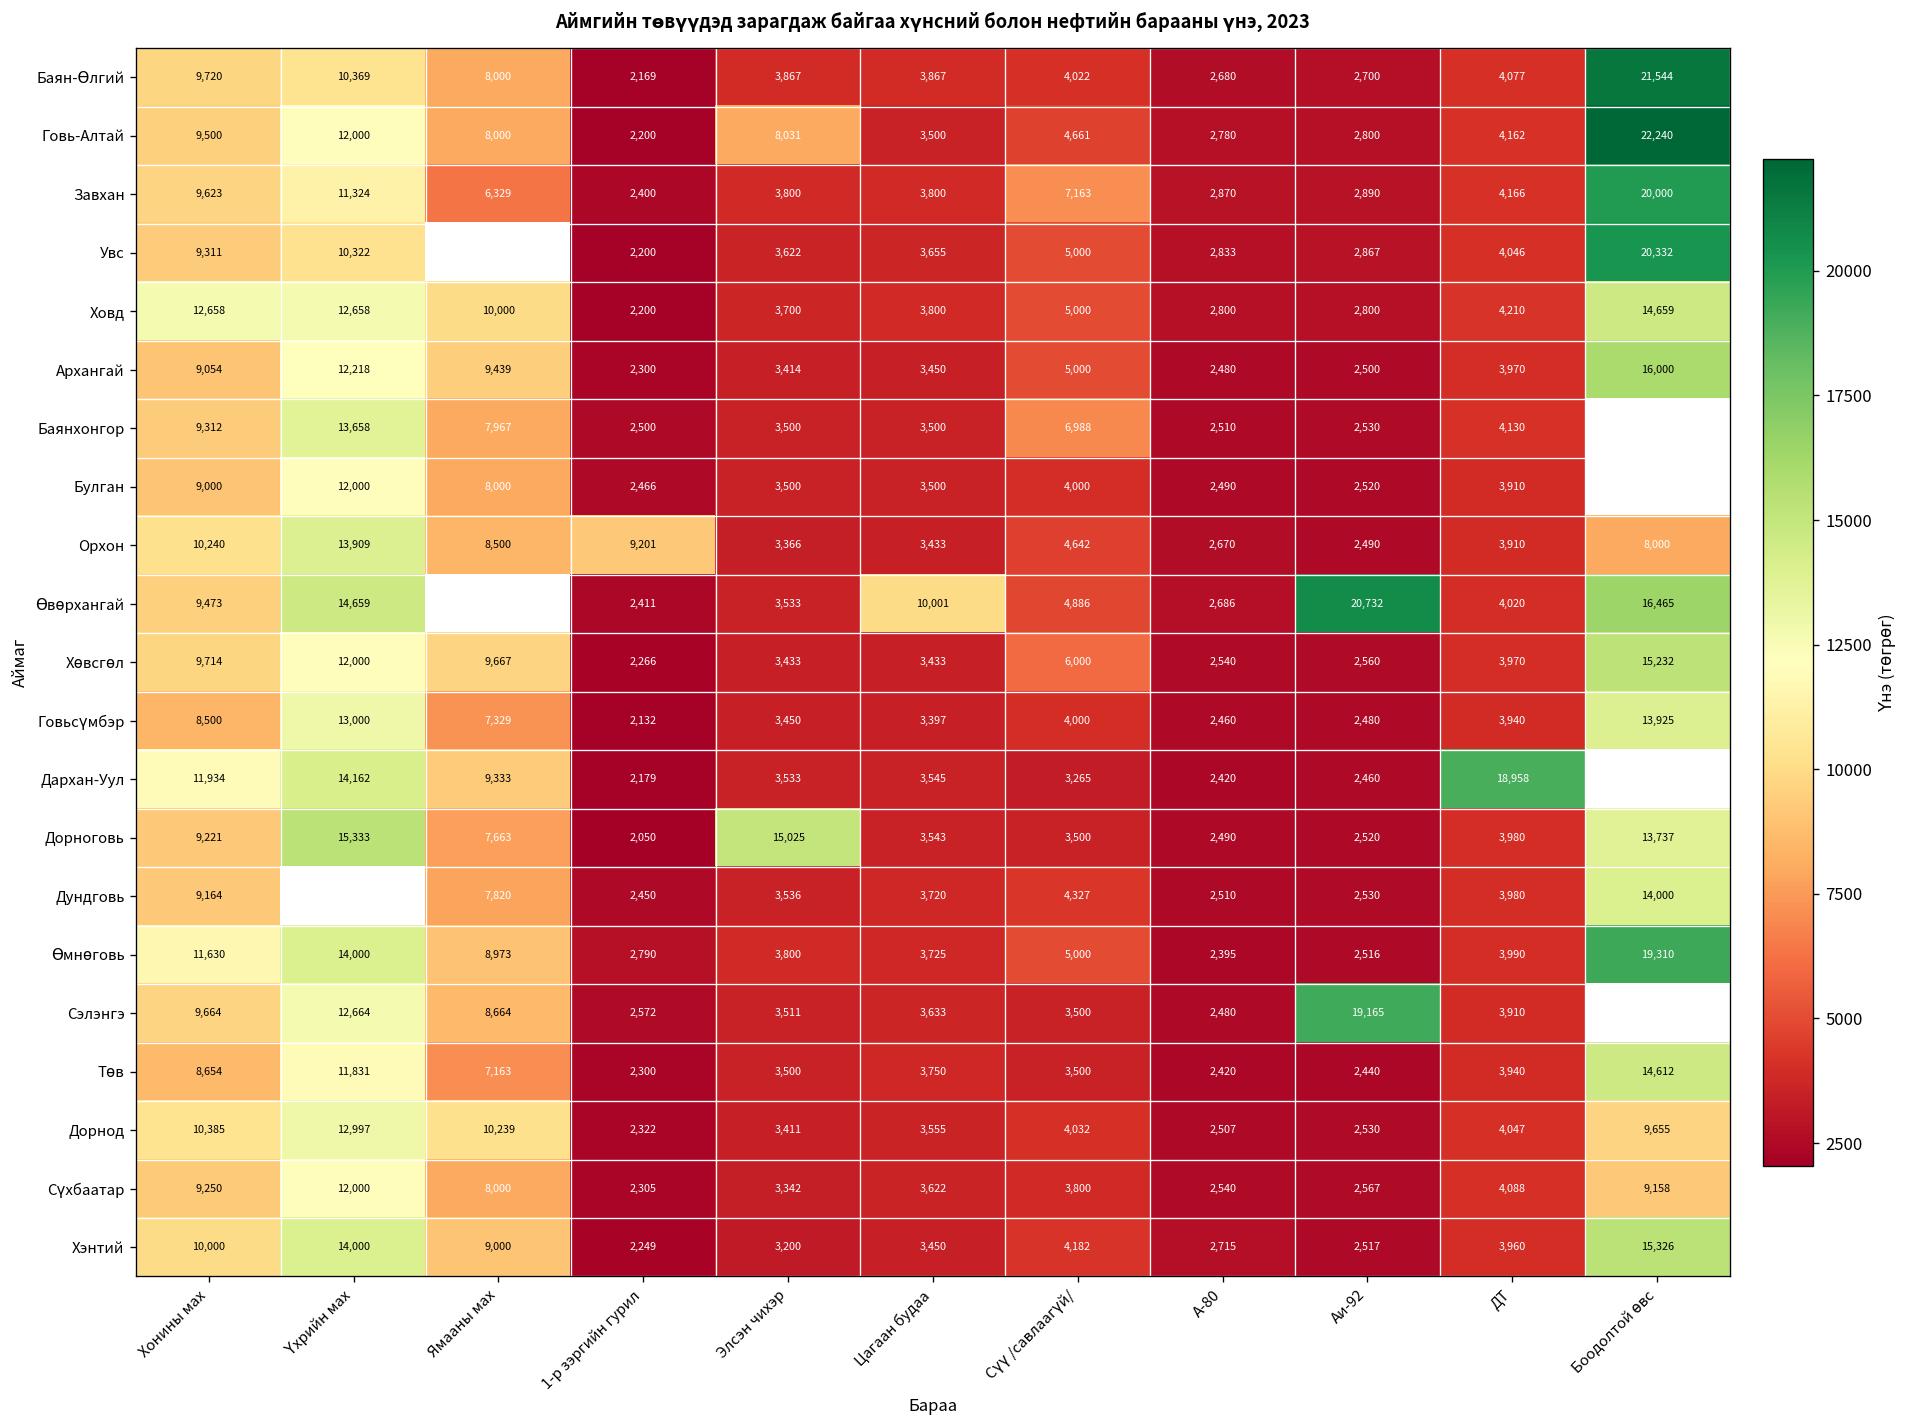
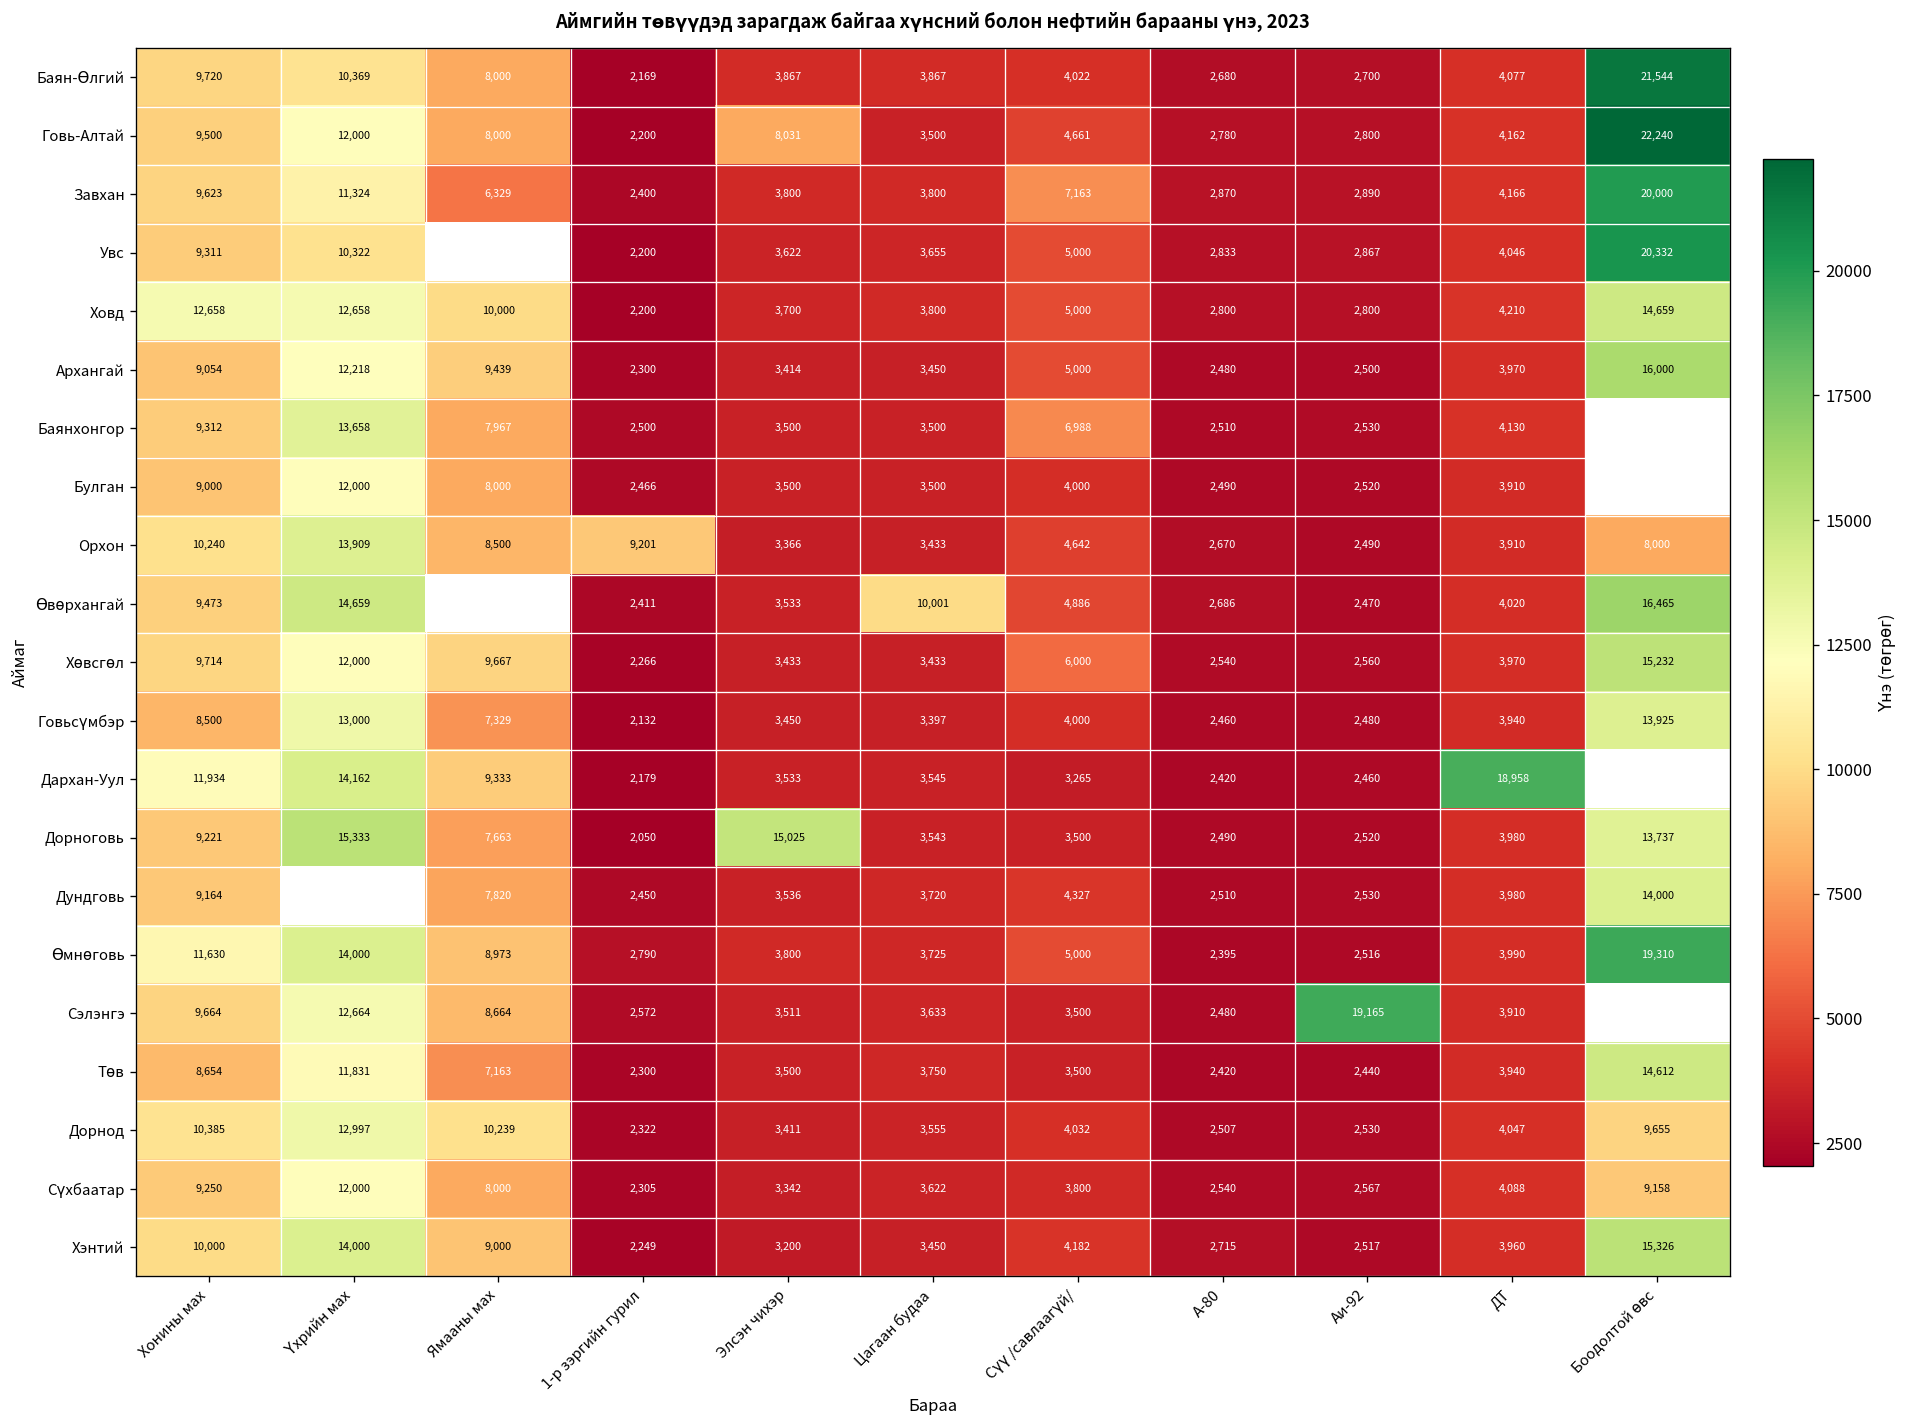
  {
    "Өвөрхангай": {
      "Хонины мах": "9,473",
      "Үхрийн мах": "14,659",
      "1-р зэргийн гурил": "2,411",
      "Элсэн чихэр": "3,533",
      "Цагаан будаа": "10,001",
      "Сүү /савлаагүй/": "4,886",
      "А-80": "2,686",
-     "Аи-92": "20,732",
+     "Аи-92": "2,470",
      "ДТ": "4,020",
      "Боодолтой өвс": "16,465"
    }
  }
